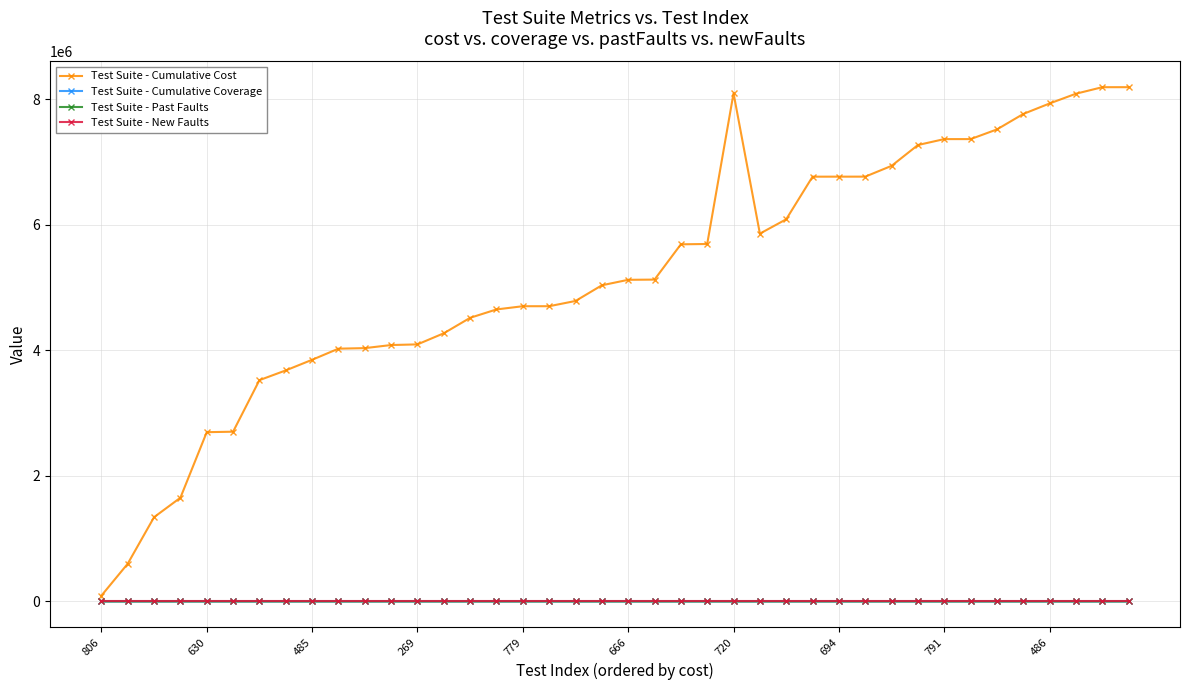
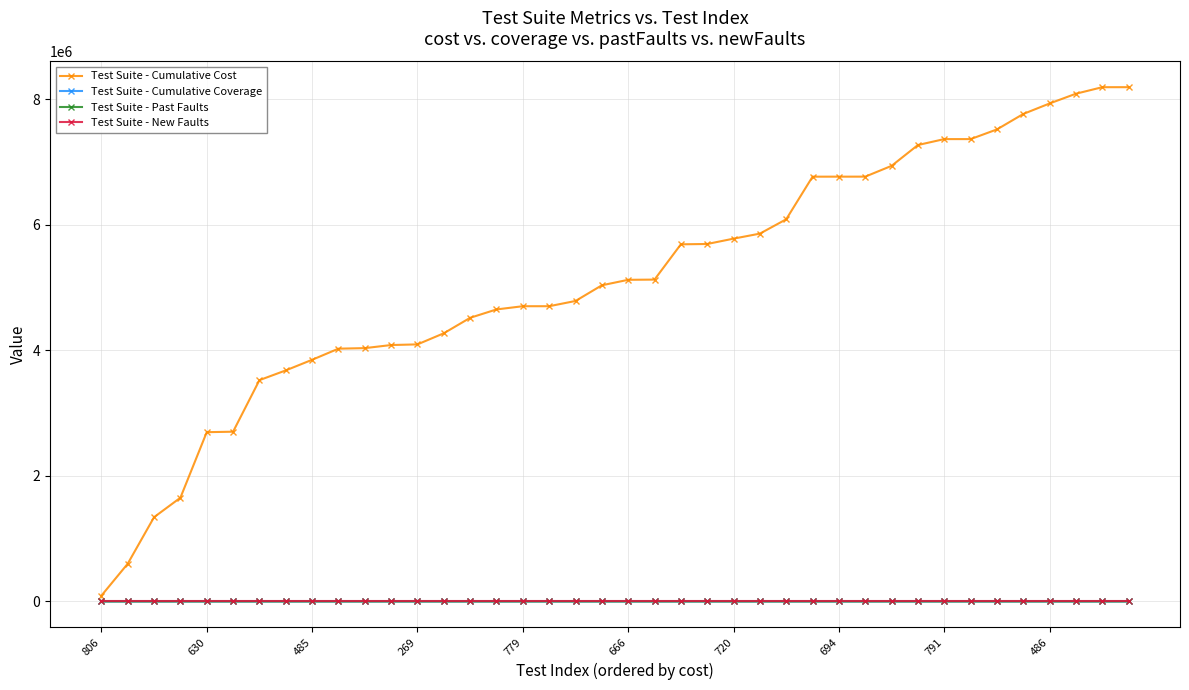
  {
    "Test Suite - Cumulative Cost": {
      "806": 100000,
      "630": 2700000,
      "485": 3900000,
      "269": 4100000,
      "779": 4700000,
      "666": 5100000,
-     "720": 8100000,
+     "720": 5800000,
      "694": 6800000,
      "791": 7400000,
      "486": 7900000
    }
  }
